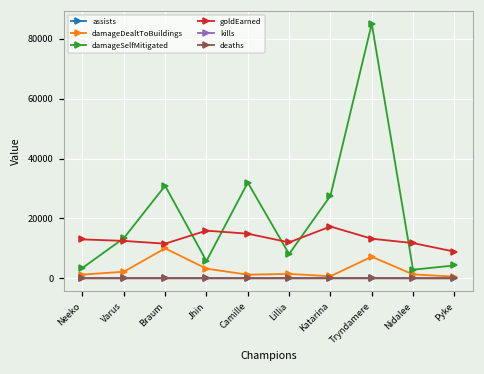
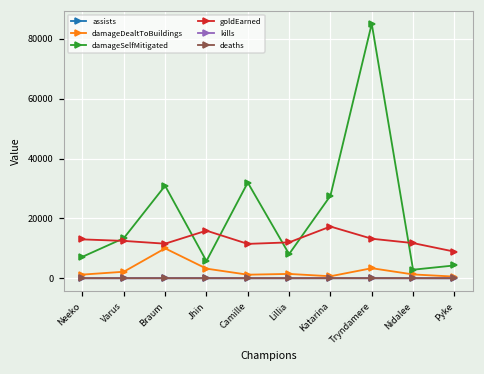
  {
    "deaths": {
      "Neeko": 0,
      "Varus": 0,
      "Braum": 0,
      "Jhin": 0,
      "Camille": 0,
      "Lillia": 0,
      "Tryndamere": 0,
      "Nidalee": 0
    },
    "damageDealtToBuildings": {
      "Neeko": 1000,
      "Varus": 2000,
      "Braum": 10000,
      "Jhin": 3000,
      "Camille": 1000,
      "Lillia": 1000,
-     "Tryndamere": 7000,
+     "Tryndamere": 3000,
      "Nidalee": 1000
    },
    "damageSelfMitigated": {
-     "Neeko": 3000,
+     "Neeko": 7000,
      "Braum": 31000,
      "Jhin": 6000,
      "Camille": 32000,
      "Lillia": 8000,
      "Katarina": 28000,
      "Tryndamere": 85000,
      "Nidalee": 3000,
      "Pyke": 4000
    },
    "goldEarned": {
      "Neeko": 13000,
      "Braum": 12000,
      "Jhin": 16000,
-     "Camille": 15000,
+     "Camille": 11000,
      "Lillia": 12000,
      "Katarina": 17000,
      "Tryndamere": 13000,
      "Nidalee": 12000,
      "Pyke": 9000
    }
  }
